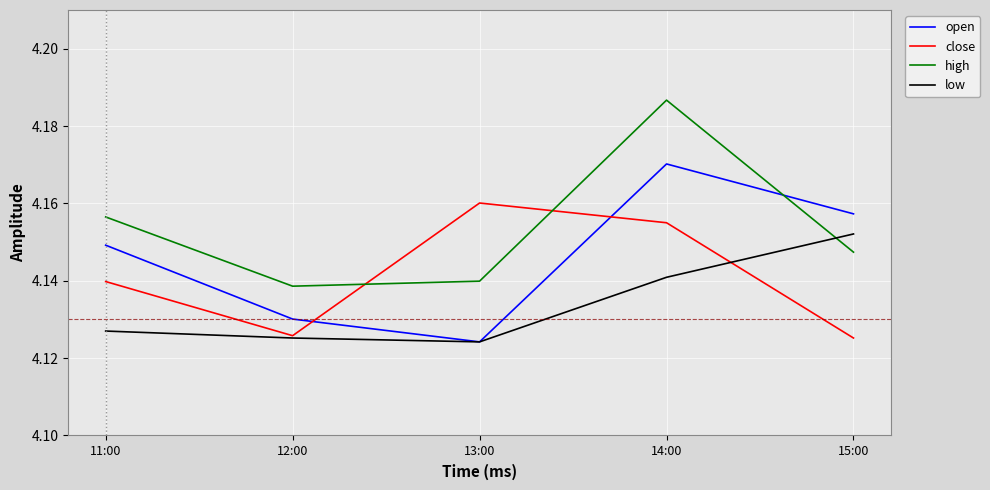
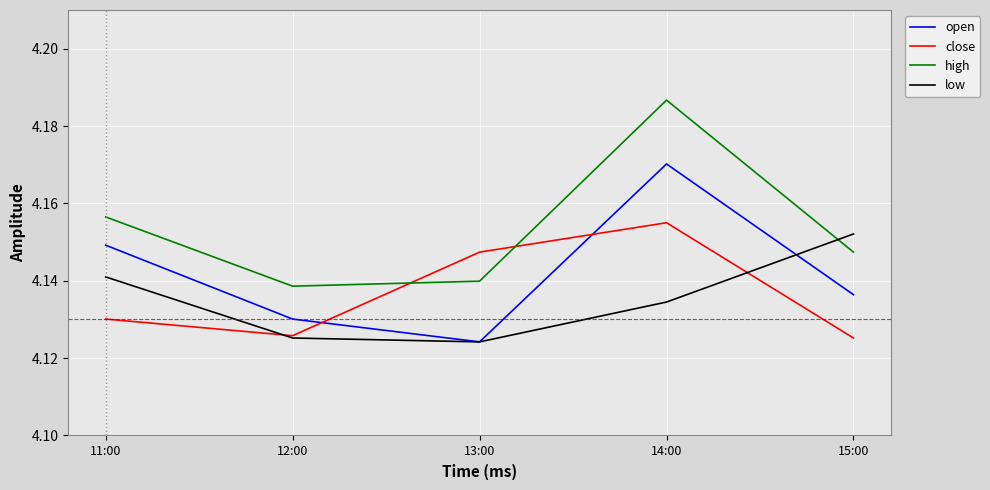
  {
    "open": {
      "11:00": 4.149,
      "12:00": 4.130,
      "14:00": 4.170,
-     "15:00": 4.157
+     "15:00": 4.136
    },
    "close": {
-     "11:00": 4.140,
-     "13:00": 4.160,
+     "11:00": 4.130,
+     "13:00": 4.147,
      "14:00": 4.155,
      "15:00": 4.125
    },
    "high": {
      "11:00": 4.157,
      "12:00": 4.139,
      "13:00": 4.140,
      "14:00": 4.187,
      "15:00": 4.147
    },
    "low": {
-     "11:00": 4.127,
-     "14:00": 4.141,
+     "11:00": 4.141,
+     "14:00": 4.135,
      "15:00": 4.152
    }
  }
